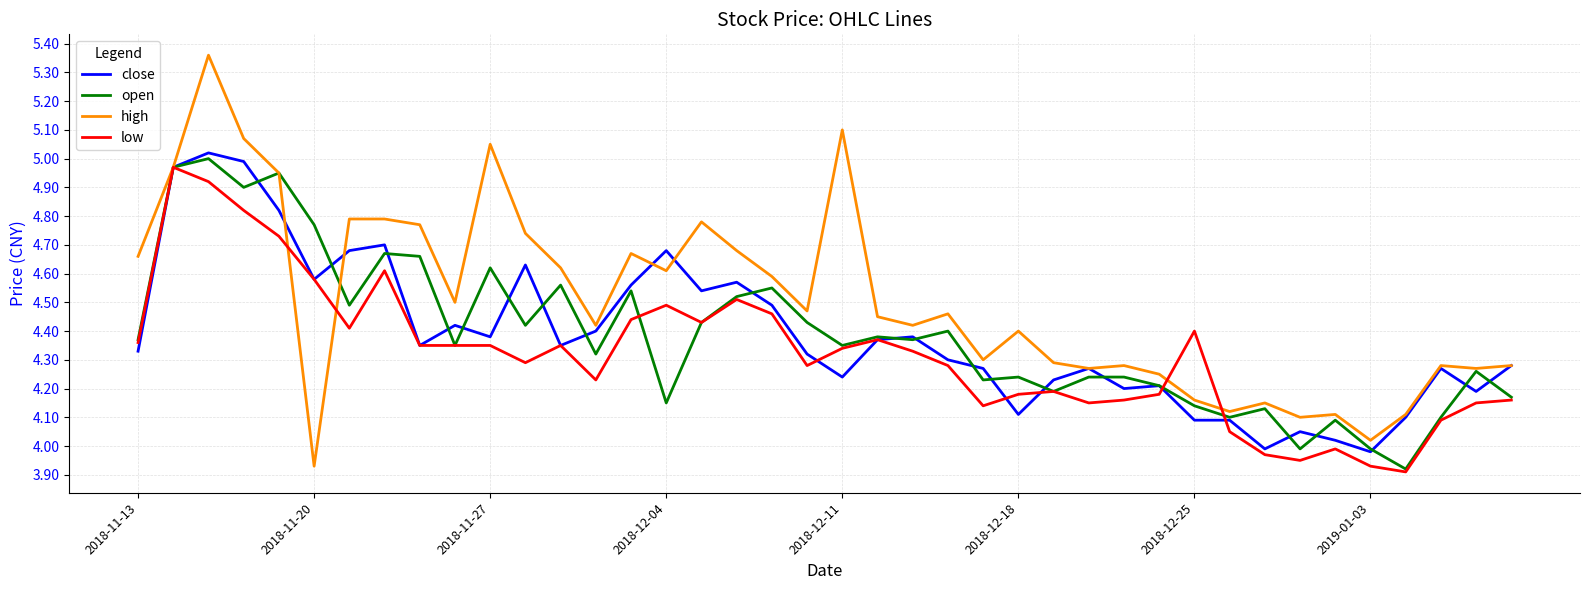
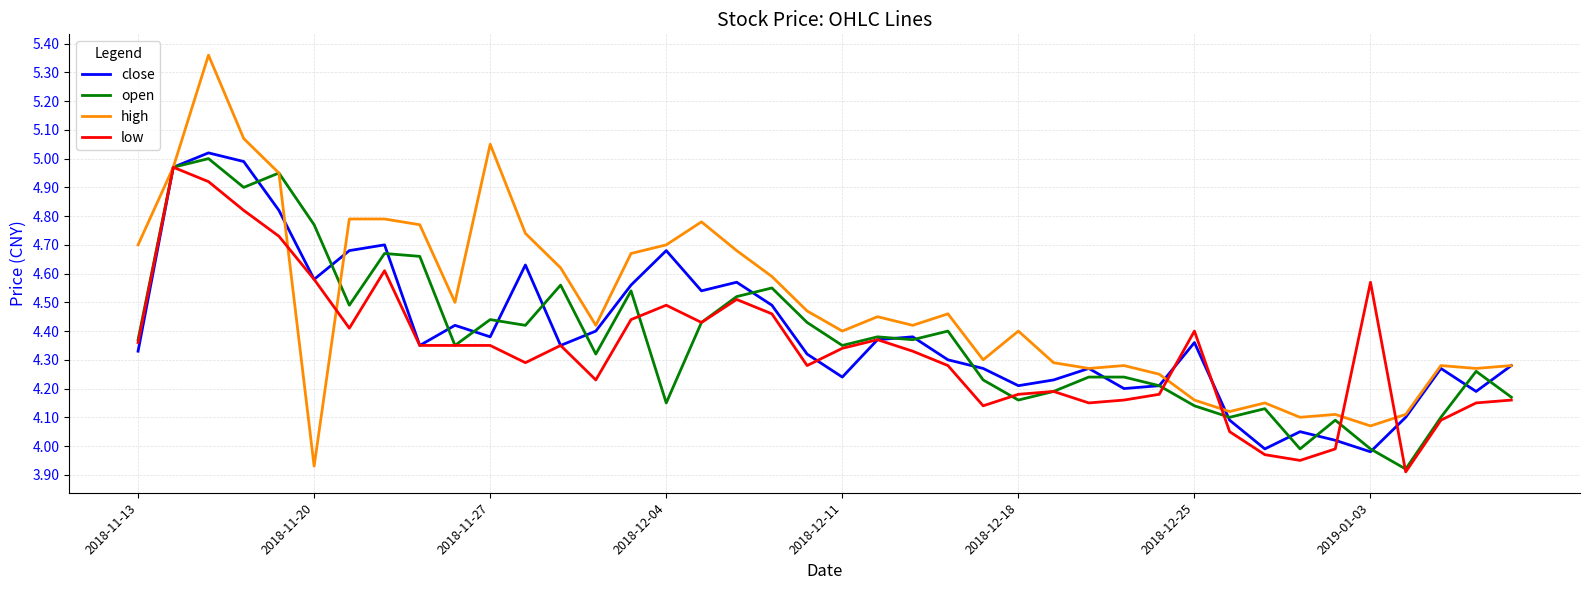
  {
    "close": {
      "2018-11-13": 4.33,
      "2018-11-27": 4.38,
      "2018-12-04": 4.68,
      "2018-12-11": 4.24,
-     "2018-12-18": 4.11,
-     "2018-12-25": 4.09,
+     "2018-12-18": 4.21,
+     "2018-12-25": 4.36,
      "2019-01-03": 3.98
    },
    "open": {
      "2018-11-13": 4.37,
      "2018-11-20": 4.77,
-     "2018-11-27": 4.62,
+     "2018-11-27": 4.44,
      "2018-12-04": 4.15,
      "2018-12-11": 4.35,
-     "2018-12-18": 4.24,
+     "2018-12-18": 4.16,
      "2018-12-25": 4.14,
      "2019-01-03": 3.99
    },
    "high": {
-     "2018-11-13": 4.66,
+     "2018-11-13": 4.70,
      "2018-11-20": 3.93,
      "2018-11-27": 5.05,
-     "2018-12-04": 4.61,
-     "2018-12-11": 5.1,
+     "2018-12-04": 4.70,
+     "2018-12-11": 4.4,
      "2018-12-18": 4.40,
      "2018-12-25": 4.16,
-     "2019-01-03": 4.02
+     "2019-01-03": 4.07
    },
    "low": {
      "2018-11-13": 4.36,
      "2018-11-27": 4.35,
      "2018-12-04": 4.49,
      "2018-12-11": 4.34,
      "2018-12-18": 4.18,
      "2018-12-25": 4.40,
-     "2019-01-03": 3.93
+     "2019-01-03": 4.57
    }
  }
